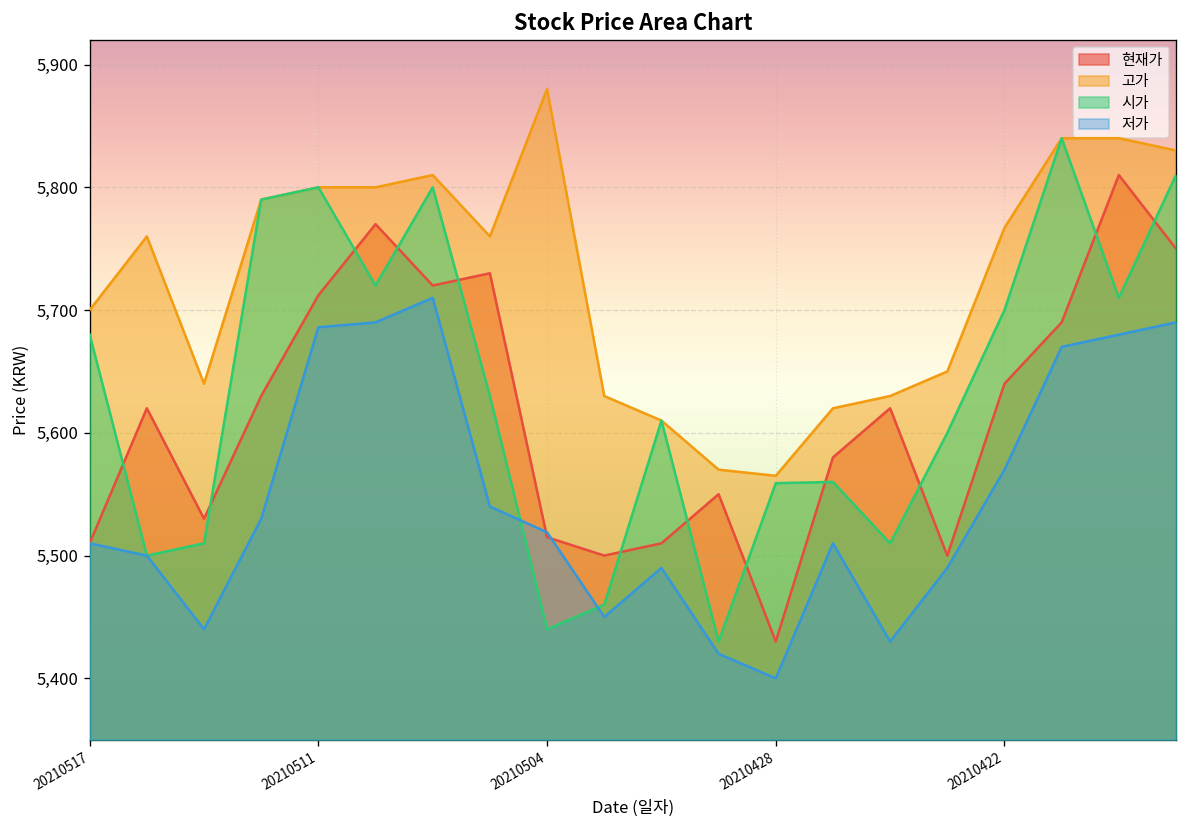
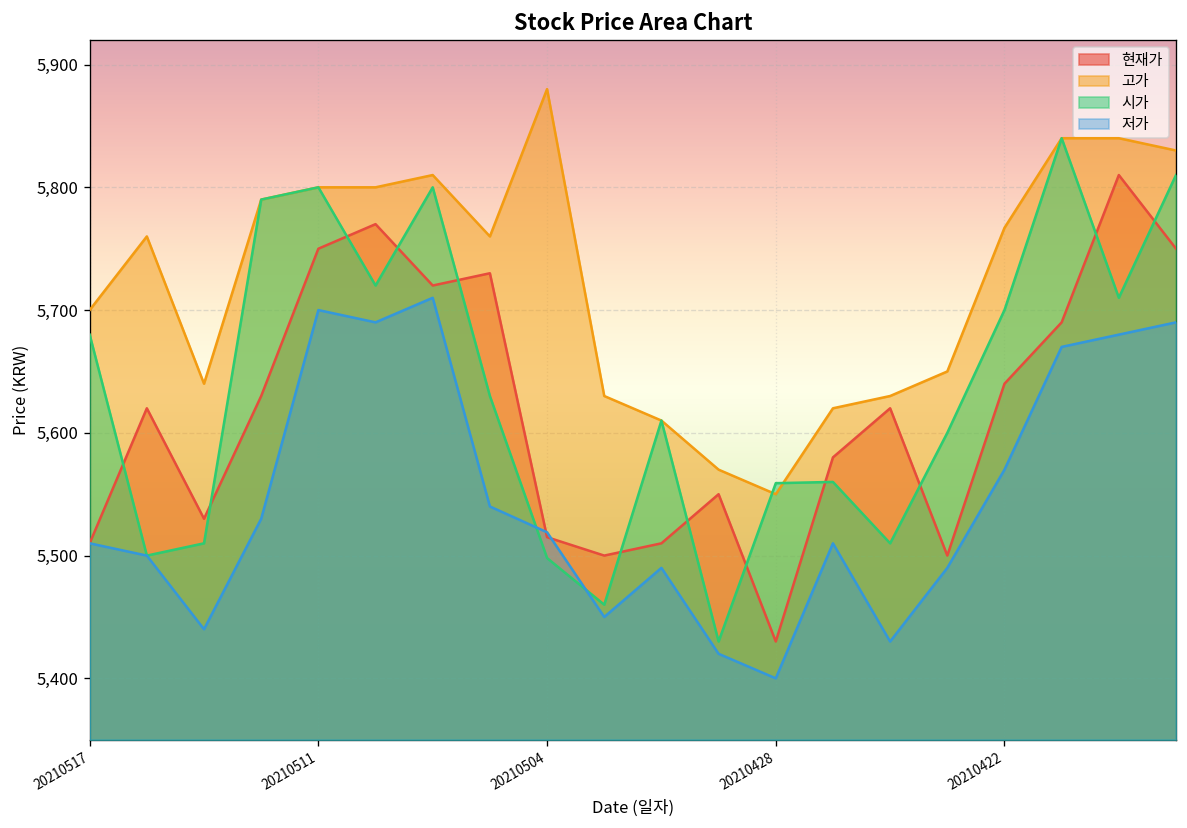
  {
    "현재가": {
-     "20210511": "5,712",
+     "20210511": "5,750",
      "20210504": "5,515",
      "20210428": "5,430",
      "20210422": "5,640"
    },
    "고가": {
      "20210517": "5,700",
      "20210504": "5,880",
-     "20210428": "5,565",
+     "20210428": "5,550",
      "20210422": "5,767"
    },
    "시가": {
      "20210517": "5,680",
-     "20210504": "5,440",
+     "20210504": "5,498",
      "20210428": "5,559",
      "20210422": "5,700"
    },
    "저가": {
-     "20210511": "5,686",
+     "20210511": "5,700",
      "20210504": "5,519",
      "20210428": "5,400",
      "20210422": "5,570"
    }
  }
